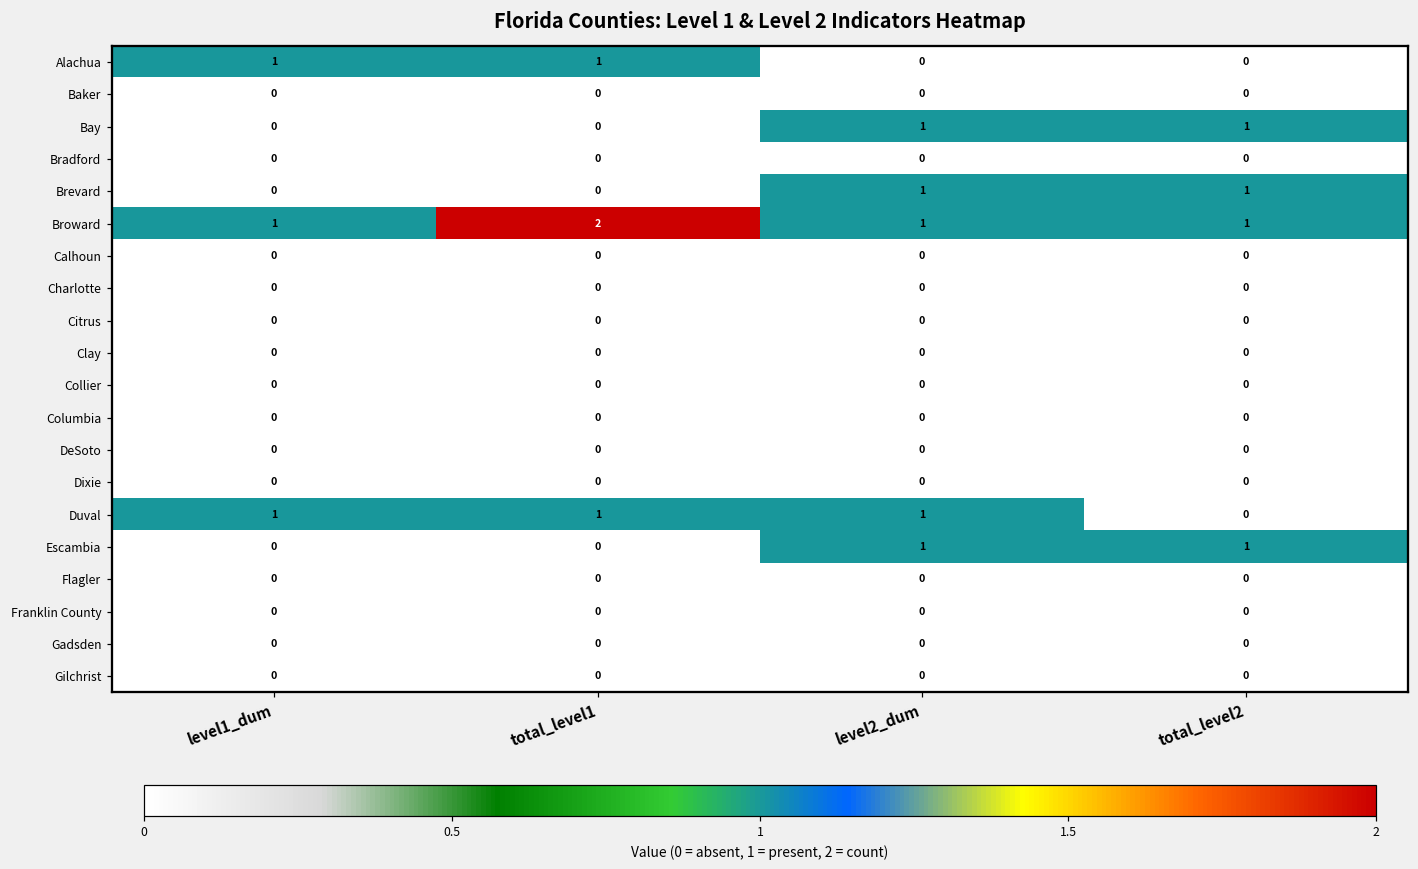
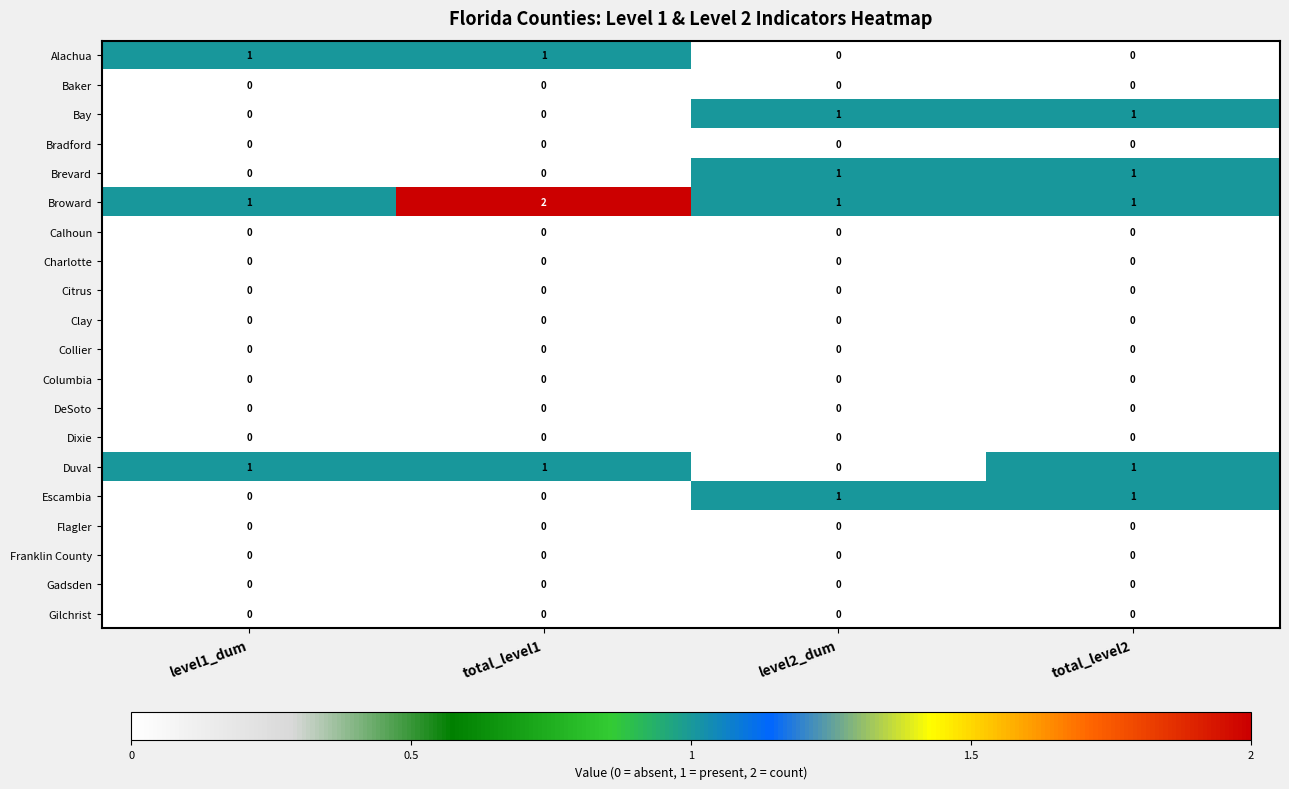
  {
    "Alachua": {
      "level1_dum": 1,
      "total_level1": 1,
      "level2_dum": 0,
      "total_level2": 0
    },
    "Baker": {
      "level1_dum": 0,
      "total_level1": 0,
      "level2_dum": 0,
      "total_level2": 0
    },
    "Bay": {
      "level1_dum": 0,
      "total_level1": 0,
      "level2_dum": 1,
      "total_level2": 1
    },
    "Bradford": {
      "level1_dum": 0,
      "total_level1": 0,
      "level2_dum": 0,
      "total_level2": 0
    },
    "Brevard": {
      "level1_dum": 0,
      "total_level1": 0,
      "level2_dum": 1,
      "total_level2": 1
    },
    "Broward": {
      "level1_dum": 1,
      "total_level1": 2,
      "level2_dum": 1,
      "total_level2": 1
    },
    "Calhoun": {
      "level1_dum": 0,
      "total_level1": 0,
      "level2_dum": 0,
      "total_level2": 0
    },
    "Charlotte": {
      "level1_dum": 0,
      "total_level1": 0,
      "level2_dum": 0,
      "total_level2": 0
    },
    "Citrus": {
      "level1_dum": 0,
      "total_level1": 0,
      "level2_dum": 0,
      "total_level2": 0
    },
    "Clay": {
      "level1_dum": 0,
      "total_level1": 0,
      "level2_dum": 0,
      "total_level2": 0
    },
    "Collier": {
      "level1_dum": 0,
      "total_level1": 0,
      "level2_dum": 0,
      "total_level2": 0
    },
    "Columbia": {
      "level1_dum": 0,
      "total_level1": 0,
      "level2_dum": 0,
      "total_level2": 0
    },
    "DeSoto": {
      "level1_dum": 0,
      "total_level1": 0,
      "level2_dum": 0,
      "total_level2": 0
    },
    "Dixie": {
      "level1_dum": 0,
      "total_level1": 0,
      "level2_dum": 0,
      "total_level2": 0
    },
    "Duval": {
      "level1_dum": 1,
      "total_level1": 1,
-     "level2_dum": 1,
-     "total_level2": 0
+     "level2_dum": 0,
+     "total_level2": 1
    },
    "Escambia": {
      "level1_dum": 0,
      "total_level1": 0,
      "level2_dum": 1,
      "total_level2": 1
    },
    "Flagler": {
      "level1_dum": 0,
      "total_level1": 0,
      "level2_dum": 0,
      "total_level2": 0
    },
    "Franklin County": {
      "level1_dum": 0,
      "total_level1": 0,
      "level2_dum": 0,
      "total_level2": 0
    },
    "Gadsden": {
      "level1_dum": 0,
      "total_level1": 0,
      "level2_dum": 0,
      "total_level2": 0
    },
    "Gilchrist": {
      "level1_dum": 0,
      "total_level1": 0,
      "level2_dum": 0,
      "total_level2": 0
    }
  }
